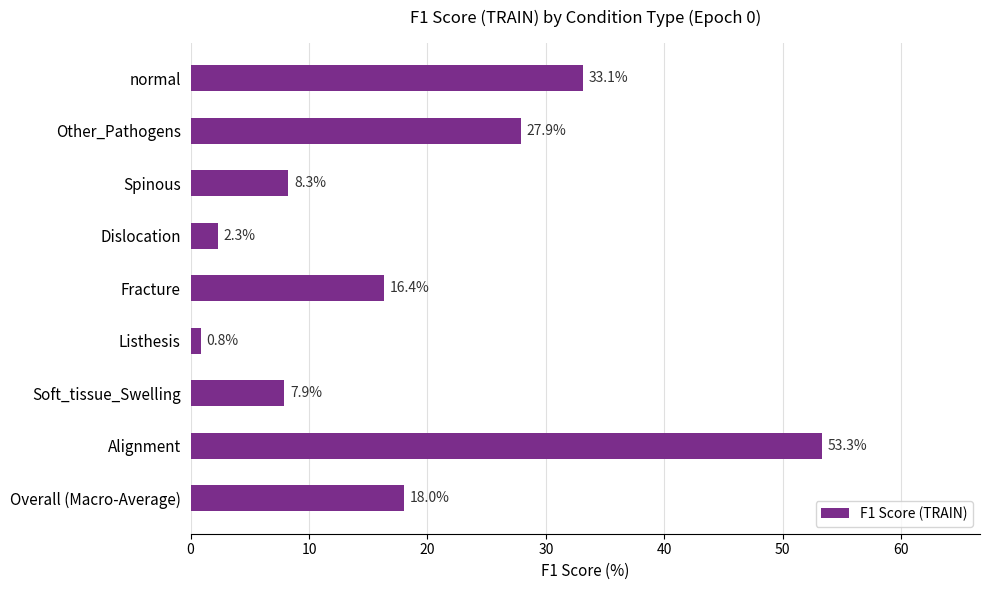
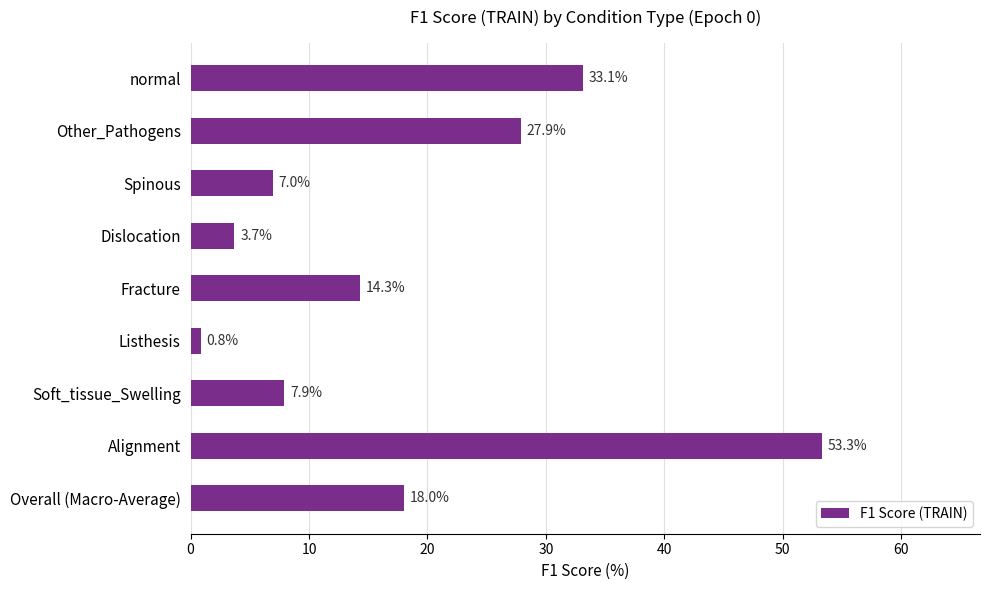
  {
    "normal": "33.1%",
    "Other_Pathogens": "27.9%",
-   "Spinous": "8.3%",
-   "Dislocation": "2.3%",
-   "Fracture": "16.4%",
+   "Spinous": "7.0%",
+   "Dislocation": "3.7%",
+   "Fracture": "14.3%",
    "Listhesis": "0.8%",
    "Soft_tissue_Swelling": "7.9%",
    "Alignment": "53.3%",
    "Overall (Macro-Average)": "18.0%"
  }
